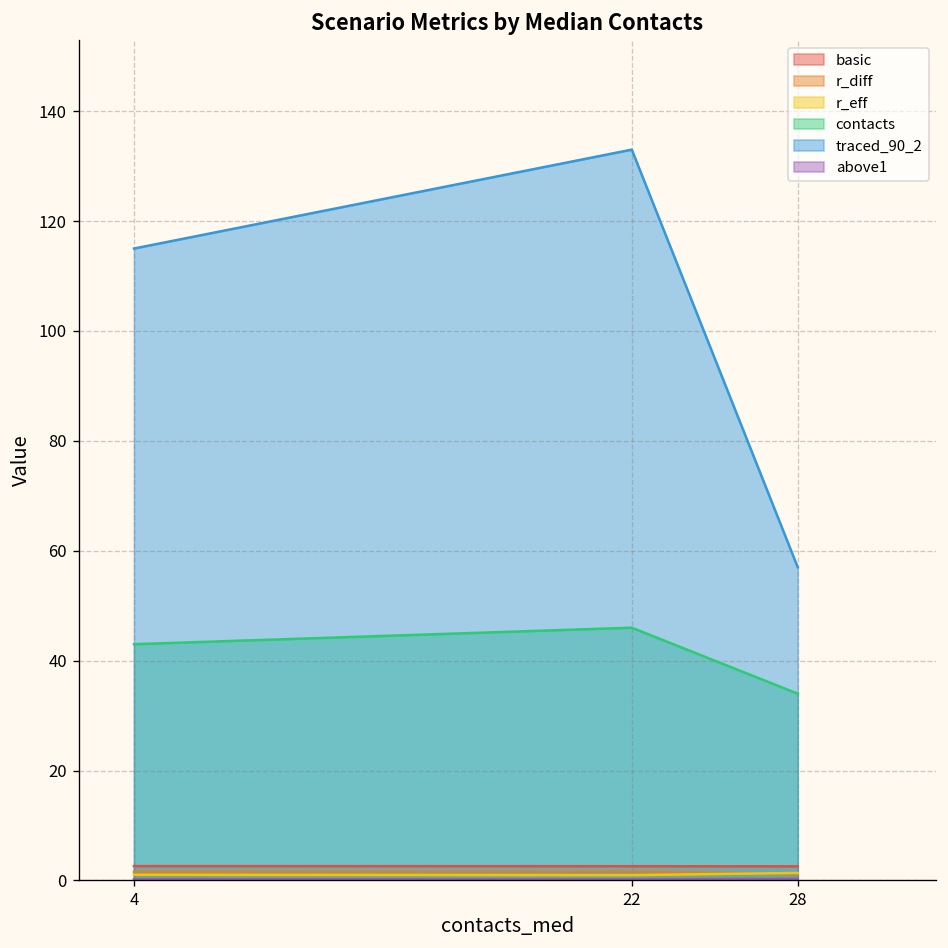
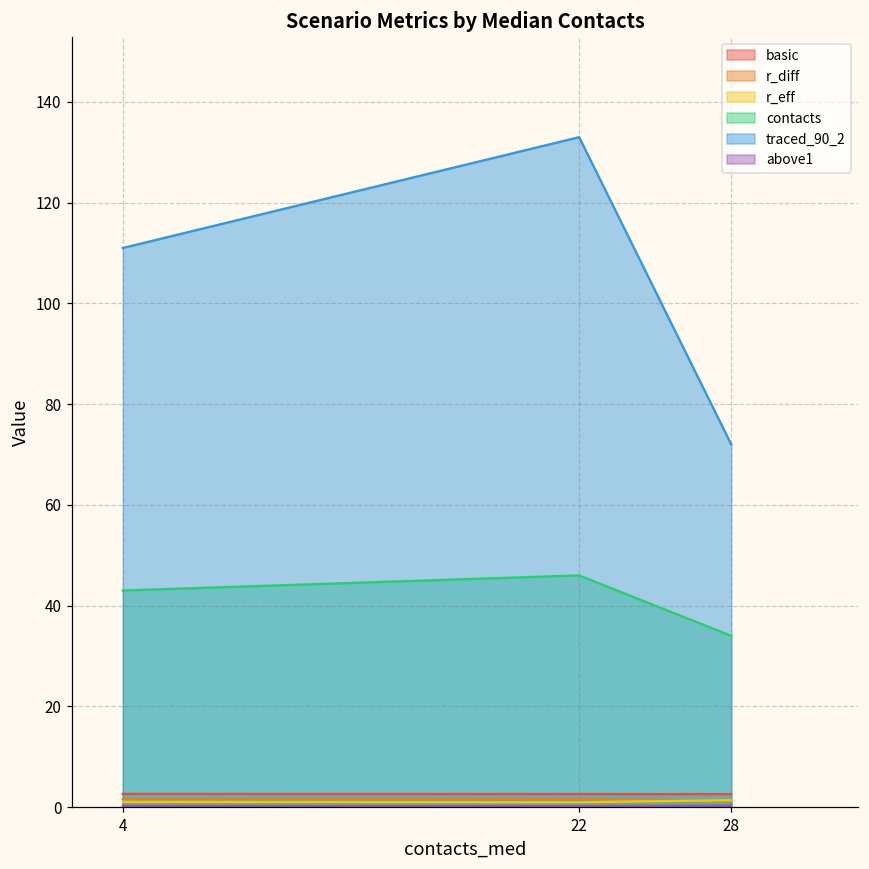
  {
    "contacts": {
      "4": 43,
      "22": 46,
      "28": 34
    },
    "traced_90_2": {
-     "4": 115,
+     "4": 111,
      "22": 133,
-     "28": 57
+     "28": 72
    },
    "above1": {
      "4": 0,
      "22": 0,
      "28": 0
    }
  }
